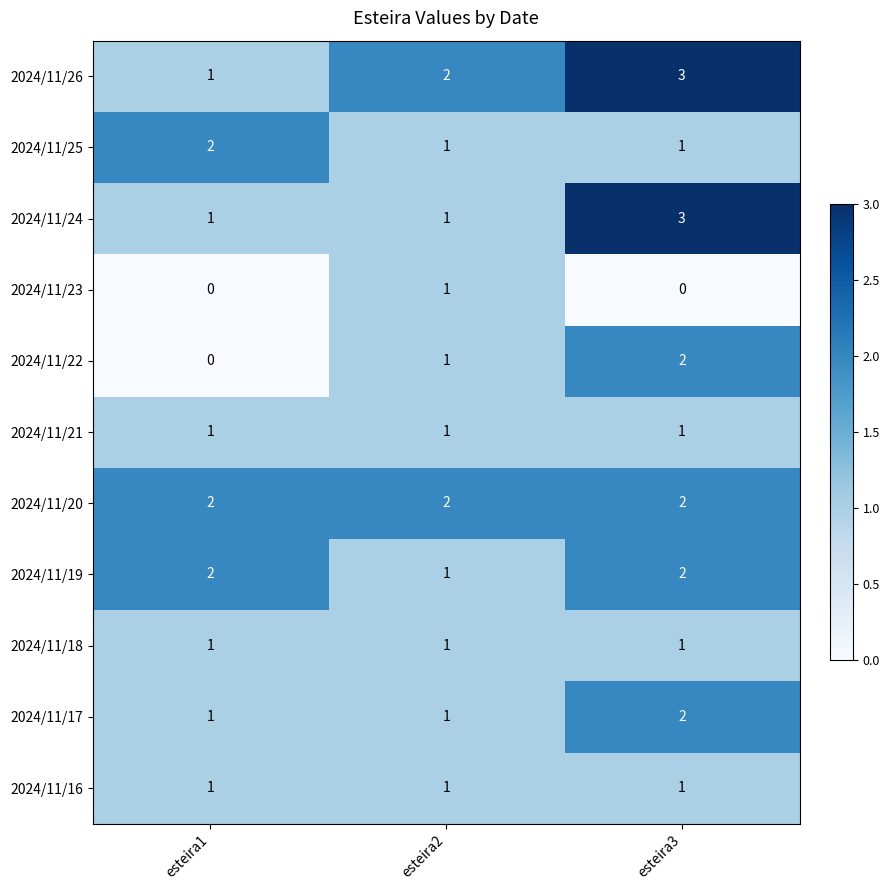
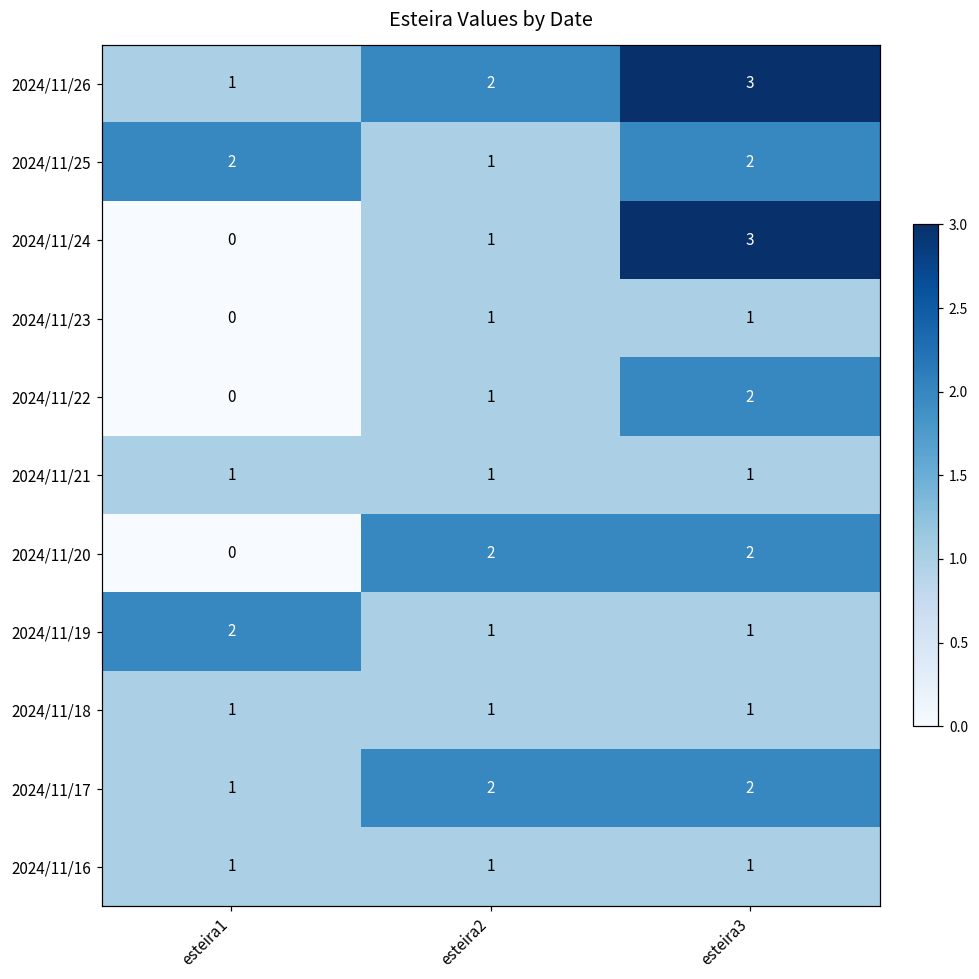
  {
    "2024/11/26": {
      "esteira1": 1,
      "esteira2": 2,
      "esteira3": 3
    },
    "2024/11/25": {
      "esteira1": 2,
      "esteira2": 1,
-     "esteira3": 1
+     "esteira3": 2
    },
    "2024/11/24": {
-     "esteira1": 1,
+     "esteira1": 0,
      "esteira2": 1,
      "esteira3": 3
    },
    "2024/11/23": {
      "esteira1": 0,
      "esteira2": 1,
-     "esteira3": 0
+     "esteira3": 1
    },
    "2024/11/22": {
      "esteira1": 0,
      "esteira2": 1,
      "esteira3": 2
    },
    "2024/11/21": {
      "esteira1": 1,
      "esteira2": 1,
      "esteira3": 1
    },
    "2024/11/20": {
-     "esteira1": 2,
+     "esteira1": 0,
      "esteira2": 2,
      "esteira3": 2
    },
    "2024/11/19": {
      "esteira1": 2,
      "esteira2": 1,
-     "esteira3": 2
+     "esteira3": 1
    },
    "2024/11/18": {
      "esteira1": 1,
      "esteira2": 1,
      "esteira3": 1
    },
    "2024/11/17": {
      "esteira1": 1,
-     "esteira2": 1,
+     "esteira2": 2,
      "esteira3": 2
    },
    "2024/11/16": {
      "esteira1": 1,
      "esteira2": 1,
      "esteira3": 1
    }
  }
